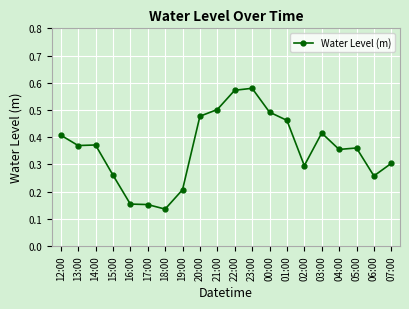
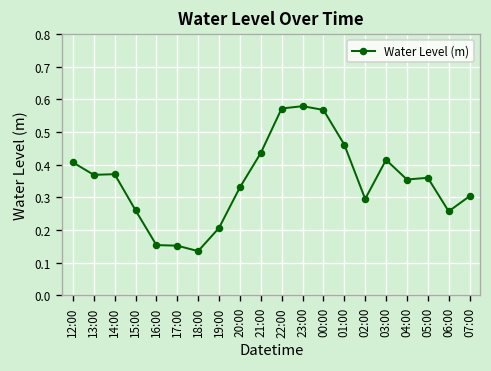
  {
    "12:00": 0.41,
    "13:00": 0.37,
    "14:00": 0.37,
    "15:00": 0.26,
    "16:00": 0.15,
    "17:00": 0.15,
    "18:00": 0.14,
    "19:00": 0.21,
-   "20:00": 0.48,
-   "21:00": 0.50,
+   "20:00": 0.33,
+   "21:00": 0.44,
    "22:00": 0.57,
    "23:00": 0.58,
-   "00:00": 0.49,
+   "00:00": 0.57,
    "01:00": 0.46,
    "02:00": 0.30,
    "03:00": 0.42,
    "04:00": 0.35,
    "05:00": 0.36,
    "06:00": 0.26,
    "07:00": 0.30
  }
